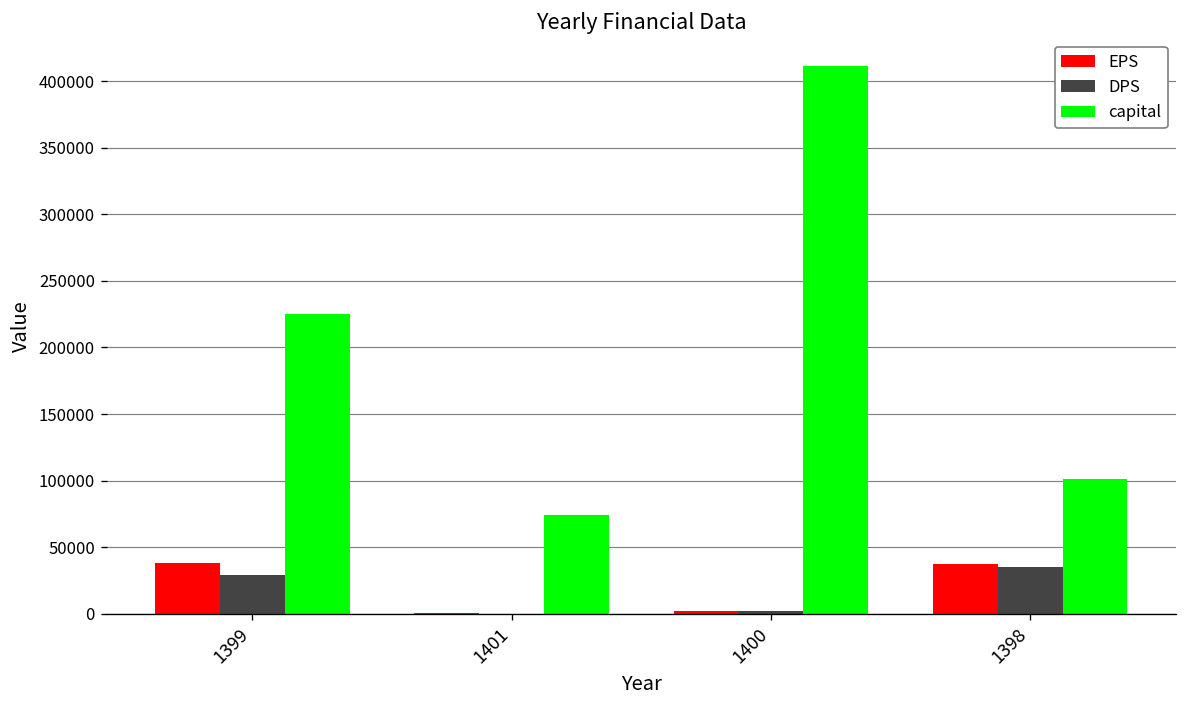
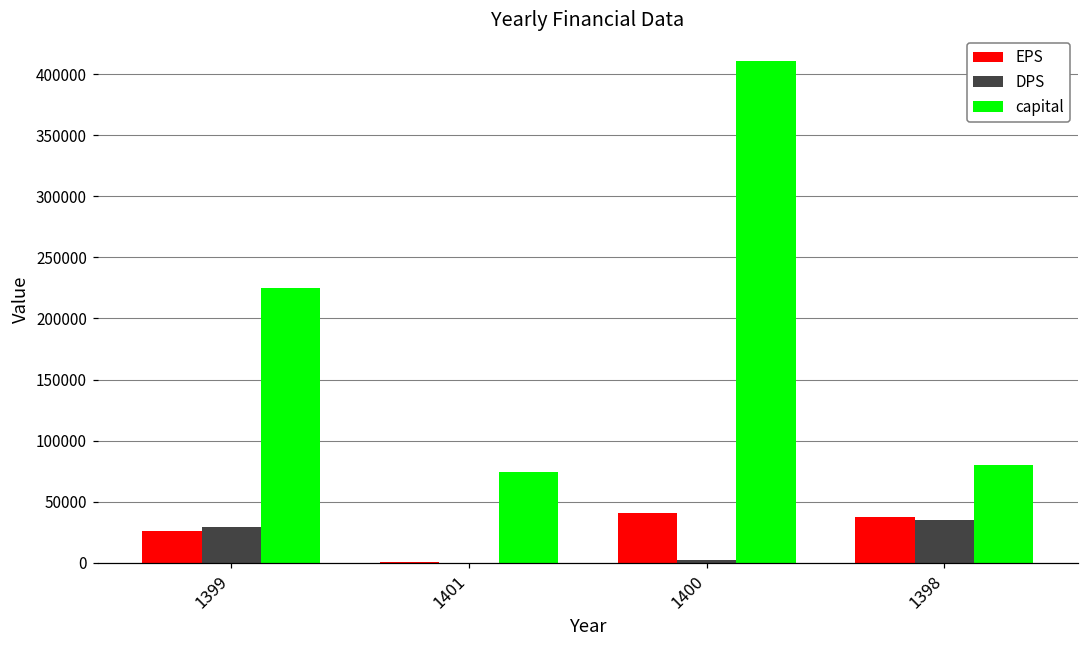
  {
    "EPS": {
-     "1399": 38000,
-     "1400": 2000,
+     "1399": 26000,
+     "1400": 41000,
      "1398": 37000
    },
    "DPS": {
      "1399": 29000,
      "1401": 0,
      "1398": 35000
    },
    "capital": {
      "1399": 225000,
      "1401": 75000,
      "1400": 411000,
-     "1398": 101000
+     "1398": 80000
    }
  }
